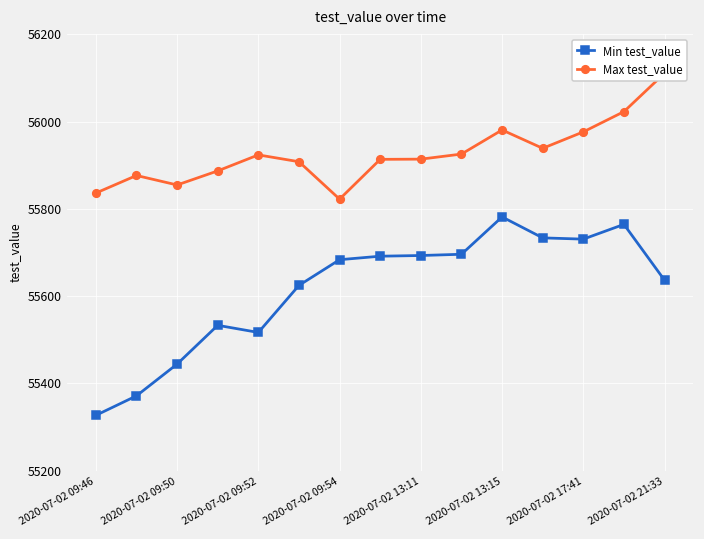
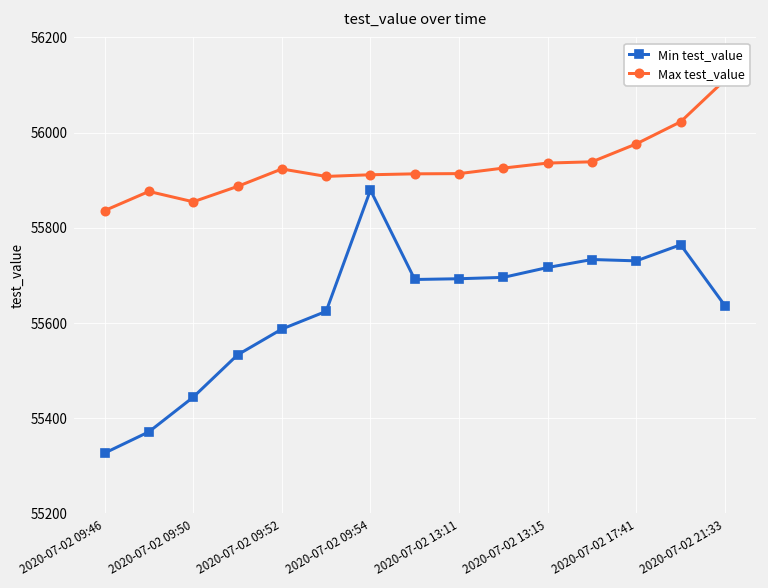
  {
    "Min test_value": {
      "2020-07-02 09:46": 55330,
      "2020-07-02 09:50": 55440,
-     "2020-07-02 09:52": 55520,
-     "2020-07-02 09:54": 55680,
+     "2020-07-02 09:52": 55590,
+     "2020-07-02 09:54": 55880,
      "2020-07-02 13:11": 55690,
-     "2020-07-02 13:15": 55780,
+     "2020-07-02 13:15": 55720,
      "2020-07-02 17:41": 55730,
      "2020-07-02 21:33": 55640
    },
    "Max test_value": {
      "2020-07-02 09:46": 55840,
      "2020-07-02 09:50": 55850,
      "2020-07-02 09:52": 55920,
-     "2020-07-02 09:54": 55820,
+     "2020-07-02 09:54": 55910,
      "2020-07-02 13:11": 55910,
-     "2020-07-02 13:15": 55980,
+     "2020-07-02 13:15": 55940,
      "2020-07-02 17:41": 55980
    }
  }
